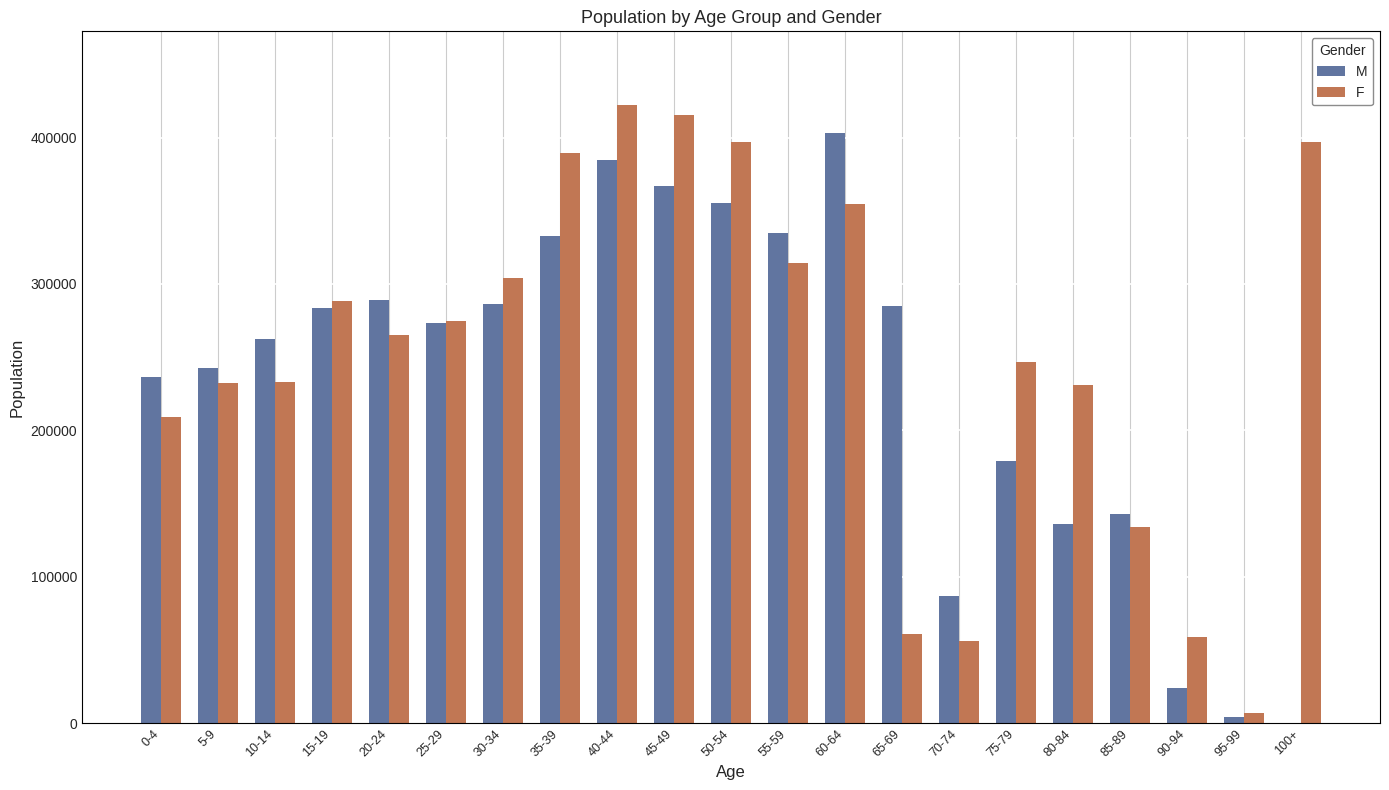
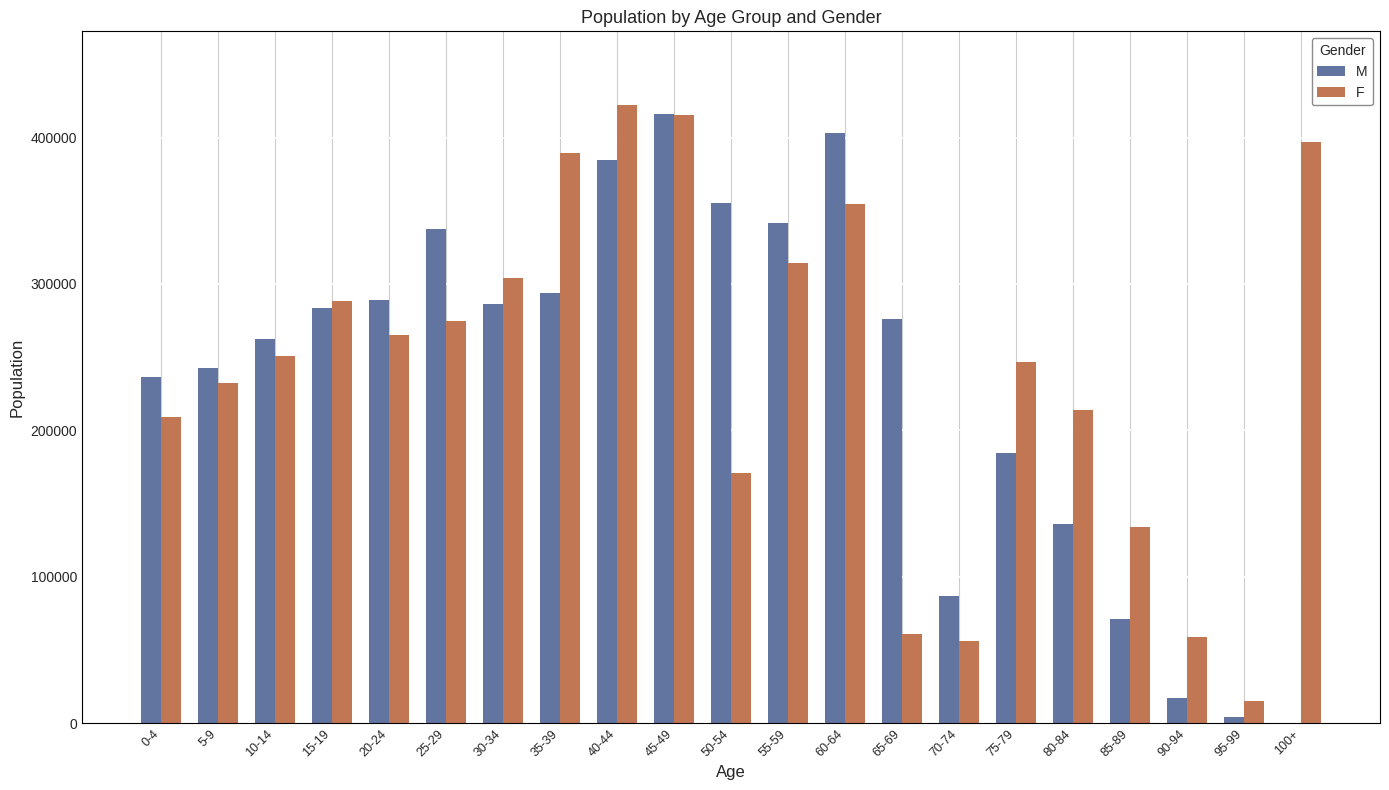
  {
    "M": {
      "0-4": 236000,
      "5-9": 242000,
      "10-14": 262000,
      "15-19": 283000,
      "20-24": 289000,
-     "25-29": 274000,
+     "25-29": 338000,
      "30-34": 286000,
-     "35-39": 333000,
+     "35-39": 294000,
      "40-44": 385000,
-     "45-49": 367000,
+     "45-49": 416000,
      "50-54": 355000,
-     "55-59": 335000,
+     "55-59": 341000,
      "60-64": 403000,
-     "65-69": 285000,
+     "65-69": 276000,
      "70-74": 87000,
-     "75-79": 179000,
+     "75-79": 184000,
      "80-84": 136000,
-     "85-89": 143000,
-     "90-94": 24000,
+     "85-89": 72000,
+     "90-94": 18000,
      "95-99": 5000
    },
    "F": {
      "0-4": 209000,
      "5-9": 232000,
-     "10-14": 233000,
+     "10-14": 251000,
      "15-19": 288000,
      "20-24": 265000,
      "25-29": 275000,
      "30-34": 304000,
      "35-39": 390000,
      "40-44": 422000,
      "45-49": 415000,
-     "50-54": 397000,
+     "50-54": 171000,
      "55-59": 314000,
      "60-64": 355000,
      "65-69": 61000,
      "70-74": 56000,
      "75-79": 247000,
-     "80-84": 231000,
+     "80-84": 214000,
      "85-89": 134000,
      "90-94": 59000,
-     "95-99": 7000,
+     "95-99": 15000,
      "100+": 397000
    }
  }
